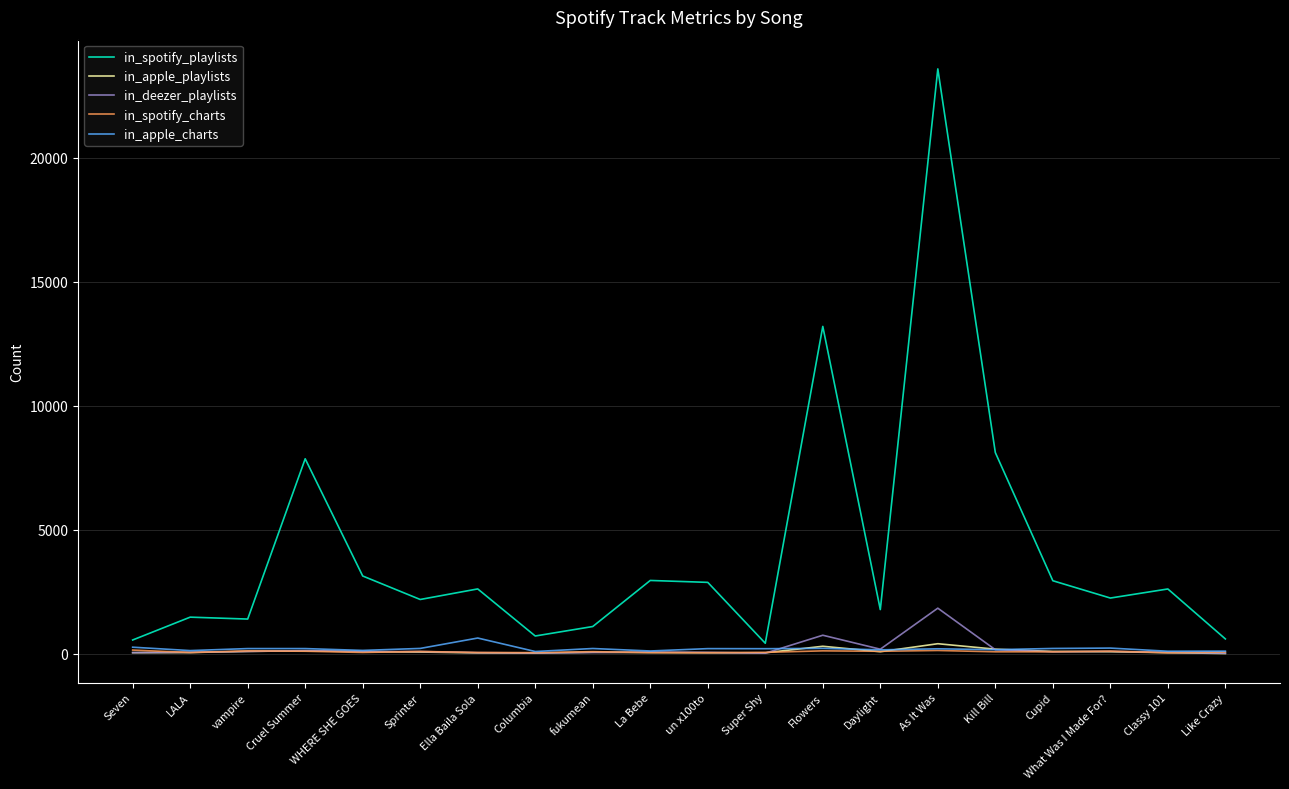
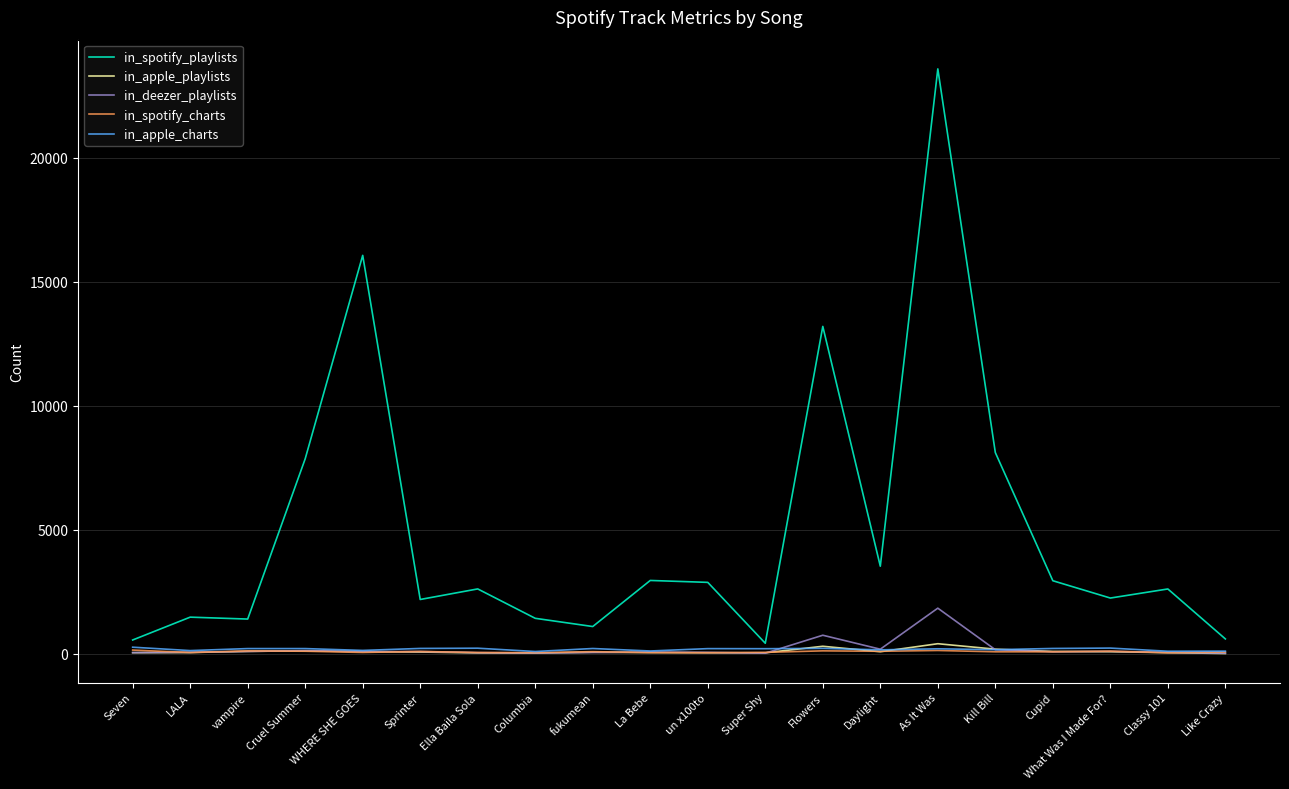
  {
    "in_spotify_playlists": {
      "Seven": 600,
      "LALA": 1500,
      "vampire": 1400,
      "Cruel Summer": 7900,
-     "WHERE SHE GOES": 3100,
+     "WHERE SHE GOES": 16100,
      "Sprinter": 2200,
      "Ella Baila Sola": 2600,
-     "Columbia": 700,
+     "Columbia": 1400,
      "fukumean": 1100,
      "La Bebe": 3000,
      "un x100to": 2900,
      "Super Shy": 400,
      "Flowers": 13200,
-     "Daylight": 1800,
+     "Daylight": 3500,
      "As It Was": 23600,
      "Kill Bill": 8100,
      "Cupid": 2900,
      "What Was I Made For?": 2200,
      "Classy 101": 2600,
      "Like Crazy": 600
    },
    "in_apple_playlists": {
      "As It Was": 400
    },
    "in_deezer_playlists": {
      "Flowers": 700,
      "As It Was": 1800
    },
    "in_apple_charts": {
      "Seven": 300,
      "Sprinter": 200,
-     "Ella Baila Sola": 600,
+     "Ella Baila Sola": 200,
      "fukumean": 200,
      "un x100to": 200,
      "Super Shy": 200,
      "Cupid": 200,
      "What Was I Made For?": 200
    }
  }
